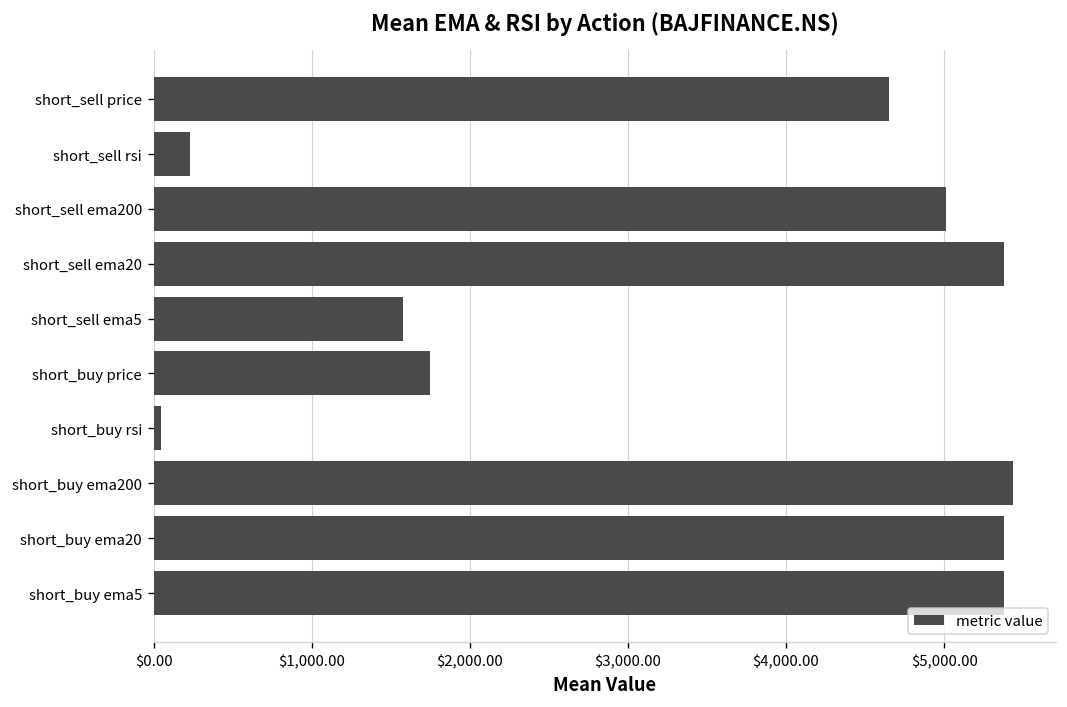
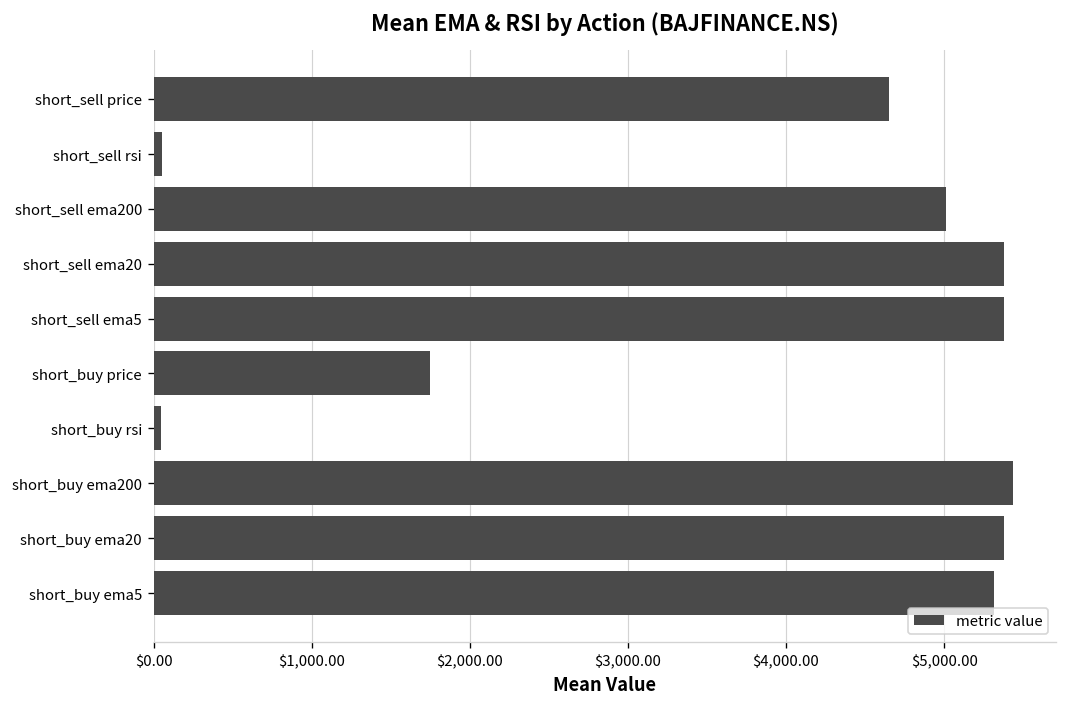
  {
    "short_sell price": "$4,650",
-   "short_sell rsi": "$230",
+   "short_sell rsi": "$60",
    "short_sell ema200": "$5,010",
    "short_sell ema20": "$5,380",
-   "short_sell ema5": "$1,580",
+   "short_sell ema5": "$5,380",
    "short_buy price": "$1,750",
    "short_buy rsi": "$50",
    "short_buy ema200": "$5,440",
    "short_buy ema20": "$5,380",
-   "short_buy ema5": "$5,380"
+   "short_buy ema5": "$5,320"
  }
